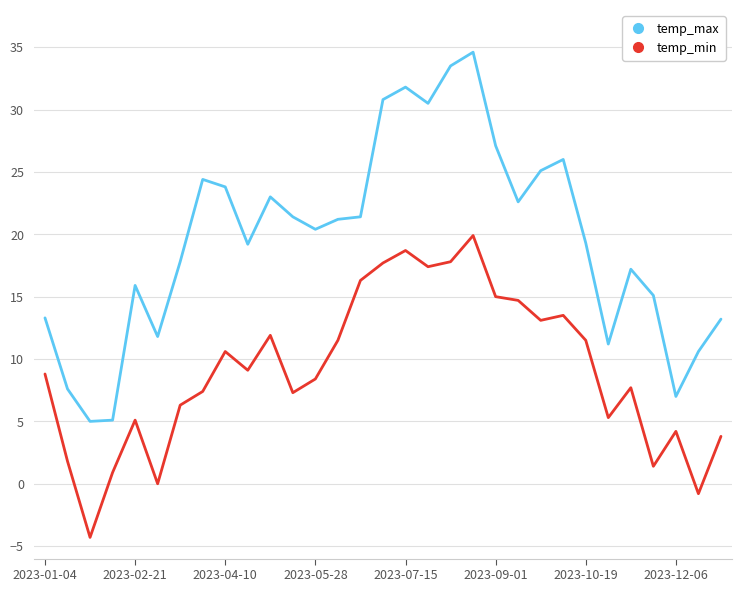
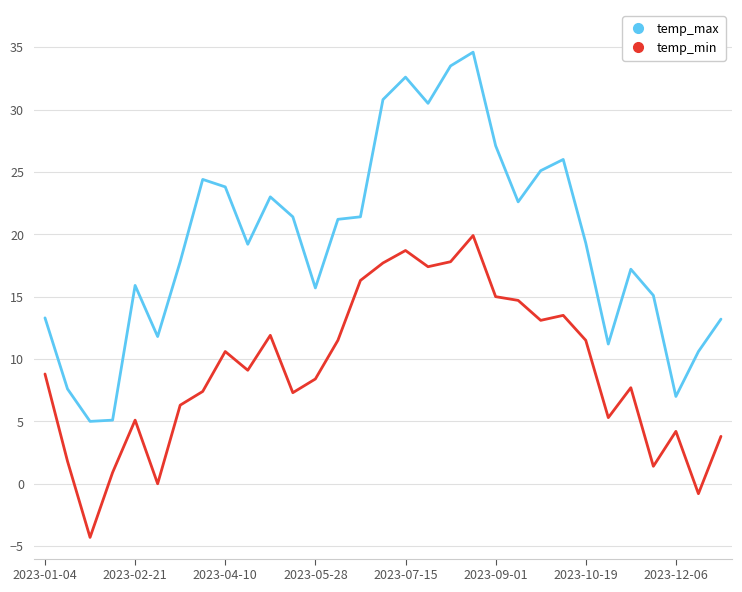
  {
    "temp_max": {
      "2023-01-04": 13.3,
      "2023-02-21": 15.9,
      "2023-04-10": 23.8,
-     "2023-05-28": 20.4,
-     "2023-07-15": 31.8,
+     "2023-05-28": 15.7,
+     "2023-07-15": 32.6,
      "2023-09-01": 27.1,
      "2023-10-19": 19.3,
      "2023-12-06": 7.0
    },
    "temp_min": {
      "2023-01-04": 8.8,
      "2023-02-21": 5.1,
      "2023-04-10": 10.6,
      "2023-05-28": 8.4,
      "2023-07-15": 18.7,
      "2023-09-01": 15.0,
      "2023-10-19": 11.5,
      "2023-12-06": 4.2
    }
  }
